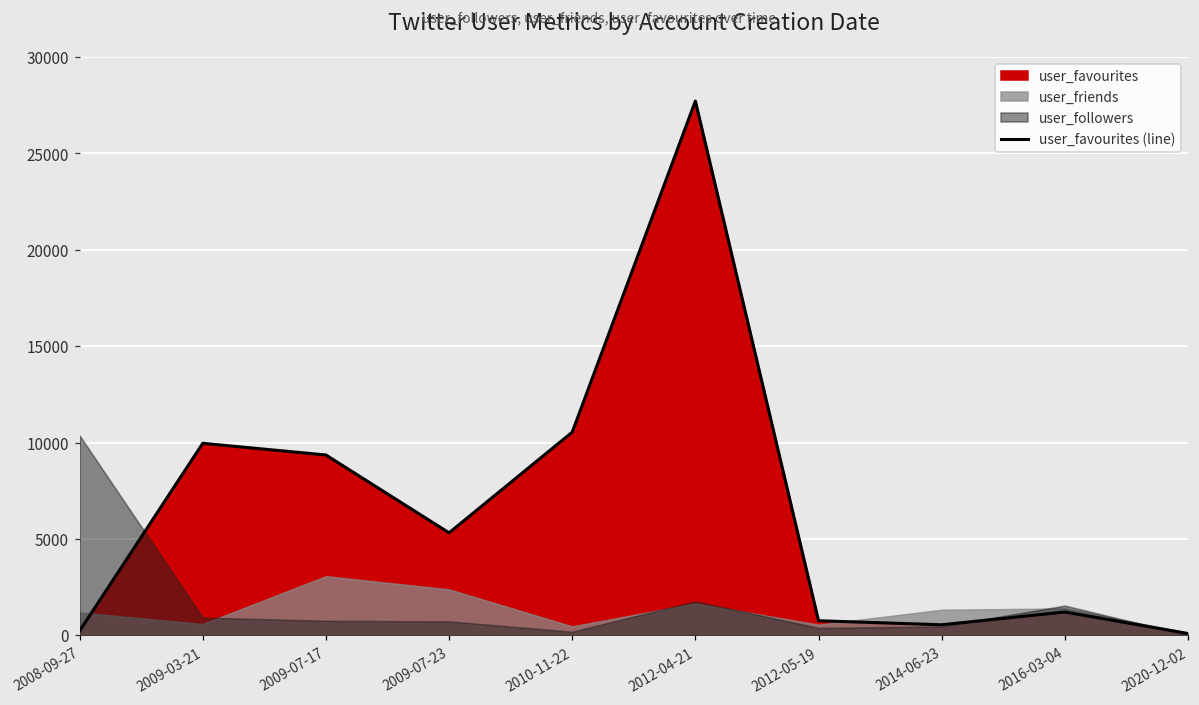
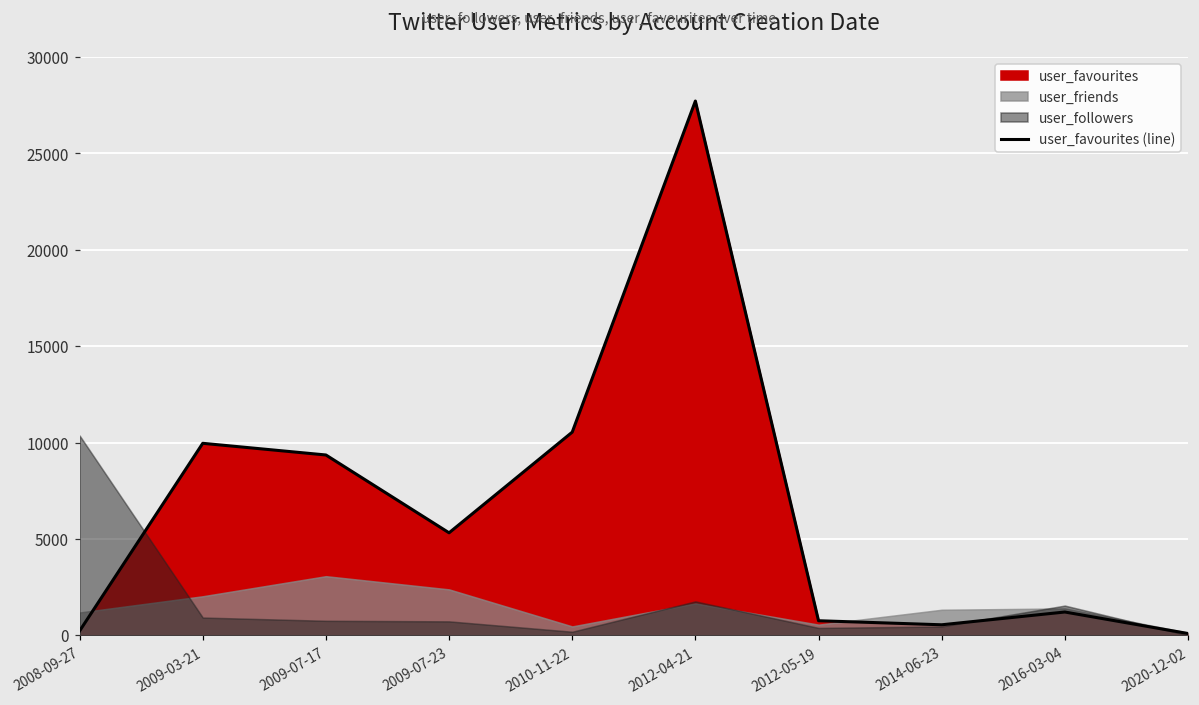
  {
    "user_favourites": {
      "2008-09-27": 200,
      "2009-03-21": 10000,
      "2009-07-17": 9400,
      "2009-07-23": 5300,
      "2010-11-22": 10500,
      "2012-04-21": 27700,
      "2012-05-19": 800,
      "2016-03-04": 1200
    },
    "user_friends": {
      "2008-09-27": 1200,
-     "2009-03-21": 600,
+     "2009-03-21": 2000,
      "2009-07-17": 3100,
      "2009-07-23": 2400,
      "2010-11-22": 500,
      "2012-05-19": 600,
      "2014-06-23": 1300,
      "2016-03-04": 1400
    },
    "user_followers": {
      "2008-09-27": 10400,
      "2009-03-21": 900,
      "2009-07-17": 800,
      "2009-07-23": 700,
      "2010-11-22": 200,
      "2012-05-19": 400,
      "2016-03-04": 1500
    }
  }
